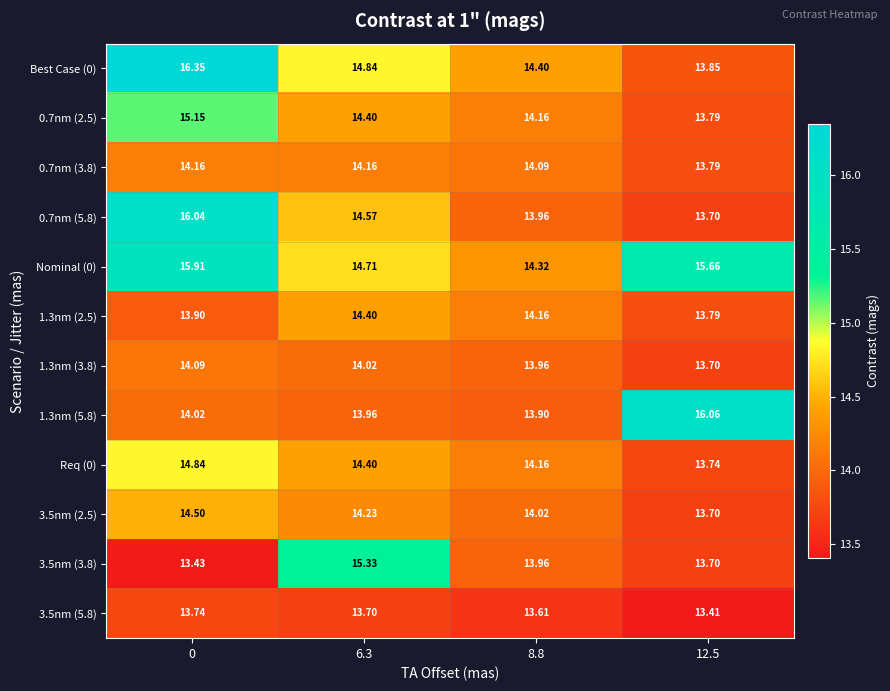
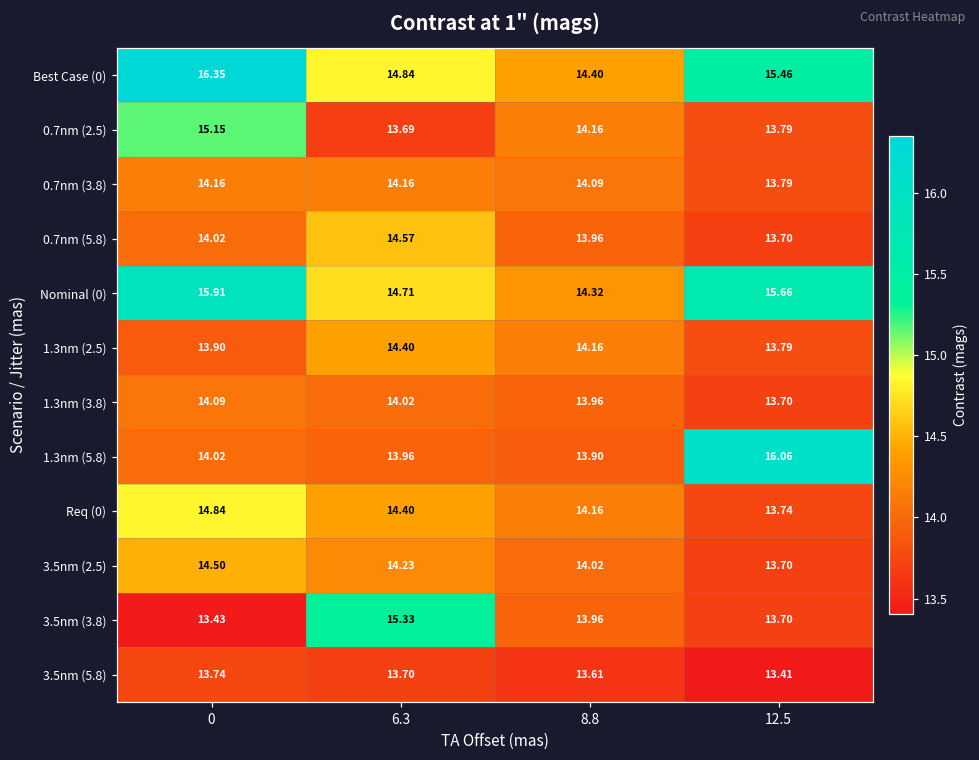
  {
    "Best Case (0)": {
      "0": 16.35,
      "6.3": 14.84,
      "8.8": 14.40,
-     "12.5": 13.85
+     "12.5": 15.46
    },
    "0.7nm (2.5)": {
      "0": 15.15,
-     "6.3": 14.40,
+     "6.3": 13.69,
      "8.8": 14.16,
      "12.5": 13.79
    },
    "0.7nm (3.8)": {
      "0": 14.16,
      "6.3": 14.16,
      "8.8": 14.09,
      "12.5": 13.79
    },
    "0.7nm (5.8)": {
-     "0": 16.04,
+     "0": 14.02,
      "6.3": 14.57,
      "8.8": 13.96,
      "12.5": 13.70
    },
    "Nominal (0)": {
      "0": 15.91,
      "6.3": 14.71,
      "8.8": 14.32,
      "12.5": 15.66
    },
    "1.3nm (2.5)": {
      "0": 13.90,
      "6.3": 14.40,
      "8.8": 14.16,
      "12.5": 13.79
    },
    "1.3nm (3.8)": {
      "0": 14.09,
      "6.3": 14.02,
      "8.8": 13.96,
      "12.5": 13.70
    },
    "1.3nm (5.8)": {
      "0": 14.02,
      "6.3": 13.96,
      "8.8": 13.90,
      "12.5": 16.06
    },
    "Req (0)": {
      "0": 14.84,
      "6.3": 14.40,
      "8.8": 14.16,
      "12.5": 13.74
    },
    "3.5nm (2.5)": {
      "0": 14.50,
      "6.3": 14.23,
      "8.8": 14.02,
      "12.5": 13.70
    },
    "3.5nm (3.8)": {
      "0": 13.43,
      "6.3": 15.33,
      "8.8": 13.96,
      "12.5": 13.70
    },
    "3.5nm (5.8)": {
      "0": 13.74,
      "6.3": 13.70,
      "8.8": 13.61,
      "12.5": 13.41
    }
  }
